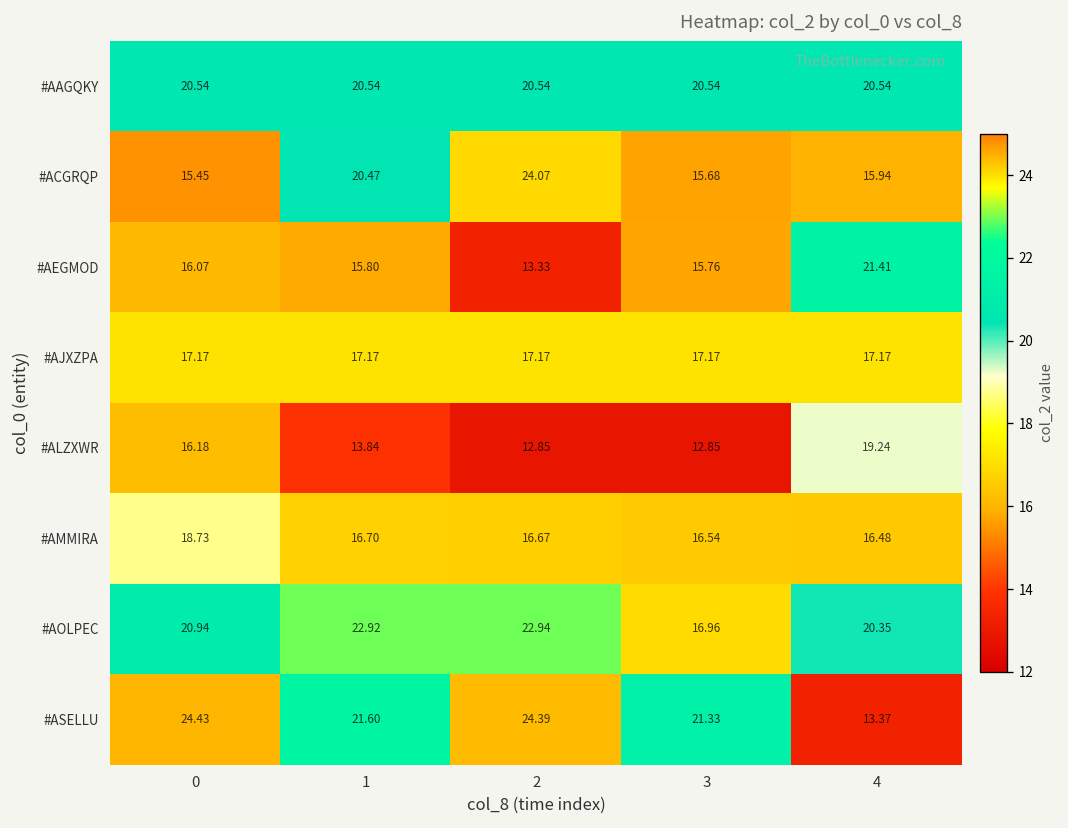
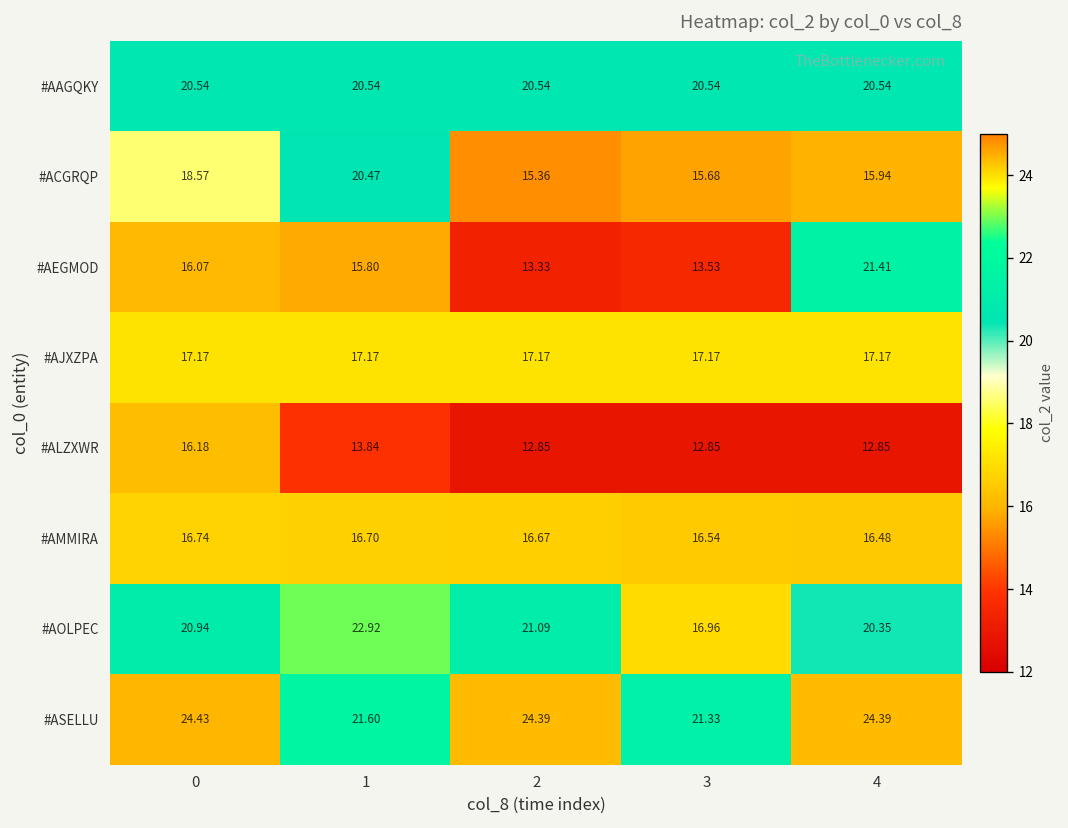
  {
    "#AAGQKY": {
      "0": 20.54,
      "1": 20.54,
      "2": 20.54,
      "3": 20.54
    },
    "#ACGRQP": {
-     "0": 15.45,
+     "0": 18.57,
      "1": 20.47,
-     "2": 24.07,
+     "2": 15.36,
      "3": 15.68,
      "4": 15.94
    },
    "#AEGMOD": {
      "0": 16.07,
      "1": 15.80,
      "2": 13.33,
-     "3": 15.76,
+     "3": 13.53,
      "4": 21.41
    },
    "#AJXZPA": {
      "0": 17.17,
      "1": 17.17,
      "2": 17.17,
      "3": 17.17,
      "4": 17.17
    },
    "#ALZXWR": {
      "0": 16.18,
      "1": 13.84,
      "2": 12.85,
      "3": 12.85,
-     "4": 19.24
+     "4": 12.85
    },
    "#AMMIRA": {
-     "0": 18.73,
+     "0": 16.74,
      "1": 16.70,
      "2": 16.67,
      "3": 16.54,
      "4": 16.48
    },
    "#AOLPEC": {
      "0": 20.94,
      "1": 22.92,
-     "2": 22.94,
+     "2": 21.09,
      "3": 16.96,
      "4": 20.35
    },
    "#ASELLU": {
      "0": 24.43,
      "1": 21.60,
      "2": 24.39,
      "3": 21.33,
-     "4": 13.37
+     "4": 24.39
    }
  }
